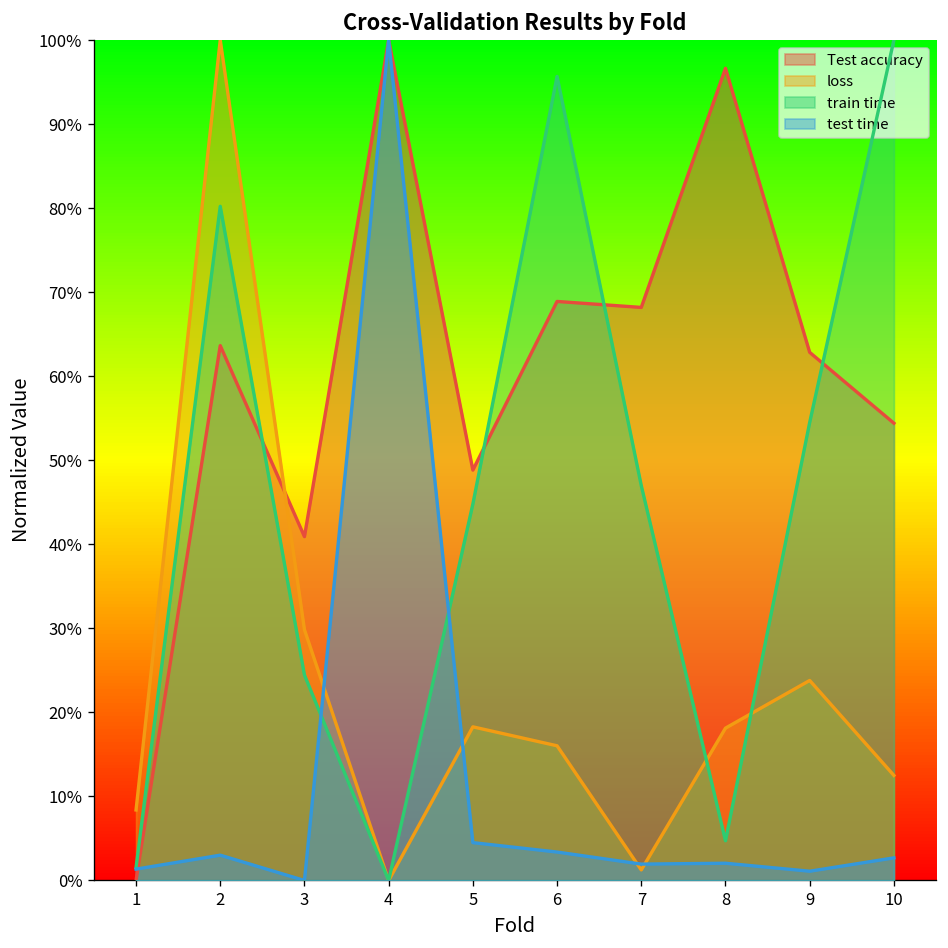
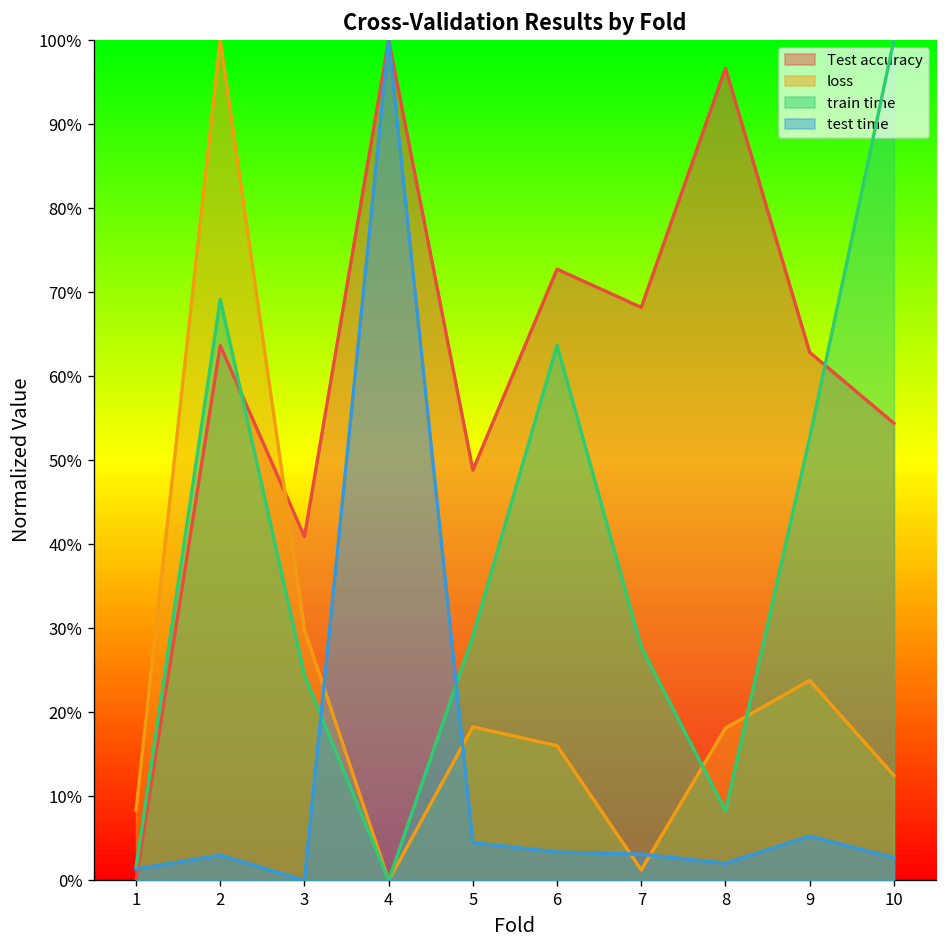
  {
    "Test accuracy": {
      "1": "0%",
      "2": "64%",
      "3": "41%",
      "5": "49%",
-     "6": "69%",
+     "6": "73%",
      "7": "68%",
      "8": "97%",
      "9": "63%",
      "10": "54%"
    },
    "loss": {
      "1": "8%",
      "2": "100%",
      "3": "30%",
      "5": "18%",
      "6": "16%",
      "7": "1%",
      "8": "18%",
      "9": "24%",
      "10": "12%"
    },
    "train time": {
-     "2": "80%",
+     "2": "69%",
      "3": "24%",
-     "5": "45%",
-     "6": "96%",
-     "7": "47%",
-     "8": "5%",
-     "9": "54%",
+     "5": "29%",
+     "6": "64%",
+     "7": "28%",
+     "8": "8%",
+     "9": "53%",
      "10": "100%"
    },
    "test time": {
      "2": "3%",
      "3": "0%",
      "5": "5%",
      "6": "3%",
-     "7": "2%",
+     "7": "3%",
      "8": "2%",
-     "9": "1%",
+     "9": "5%",
      "10": "3%"
    }
  }
